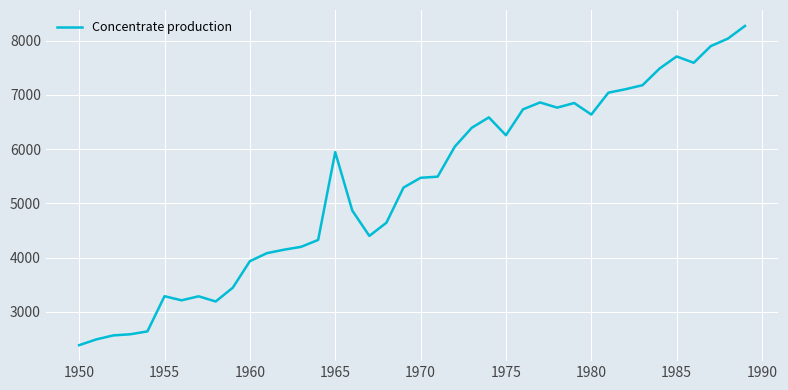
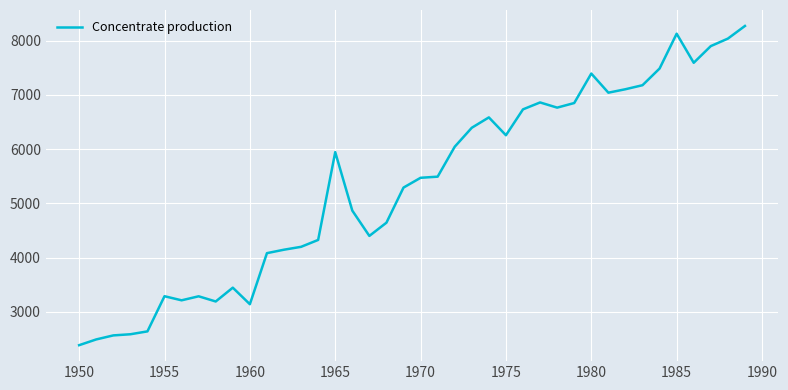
  {
    "1950": 2400,
    "1955": 3300,
-   "1960": 3900,
+   "1960": 3100,
    "1965": 5900,
    "1970": 5500,
    "1975": 6300,
-   "1980": 6600,
-   "1985": 7700
+   "1980": 7400,
+   "1985": 8100
  }
